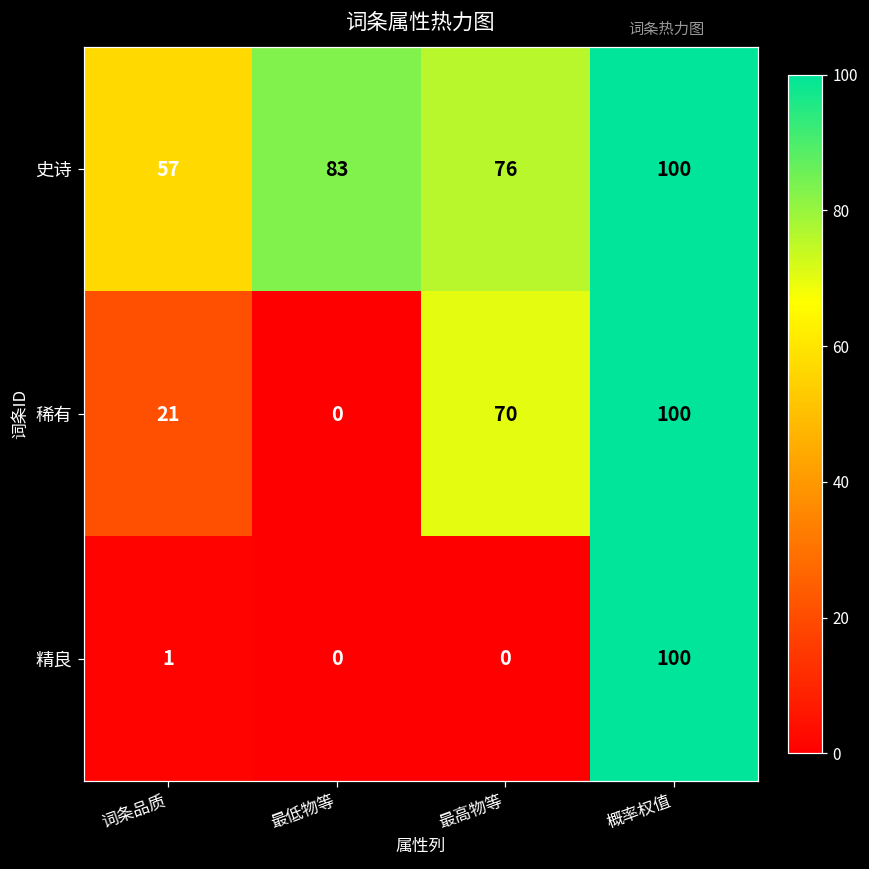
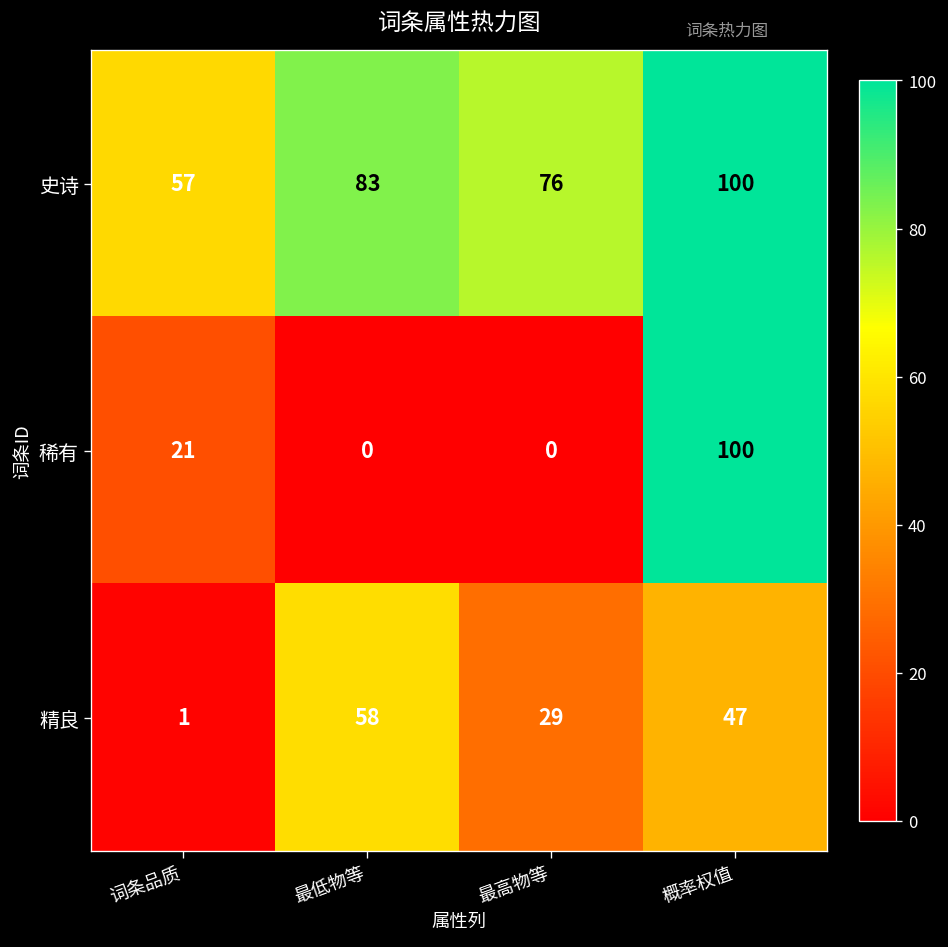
  {
    "史诗": {
      "词条品质": 57,
      "最低物等": 83,
      "最高物等": 76,
      "概率权值": 100
    },
    "稀有": {
      "词条品质": 21,
      "最低物等": 0,
-     "最高物等": 70,
+     "最高物等": 0,
      "概率权值": 100
    },
    "精良": {
      "词条品质": 1,
-     "最低物等": 0,
-     "最高物等": 0,
-     "概率权值": 100
+     "最低物等": 58,
+     "最高物等": 29,
+     "概率权值": 47
    }
  }
